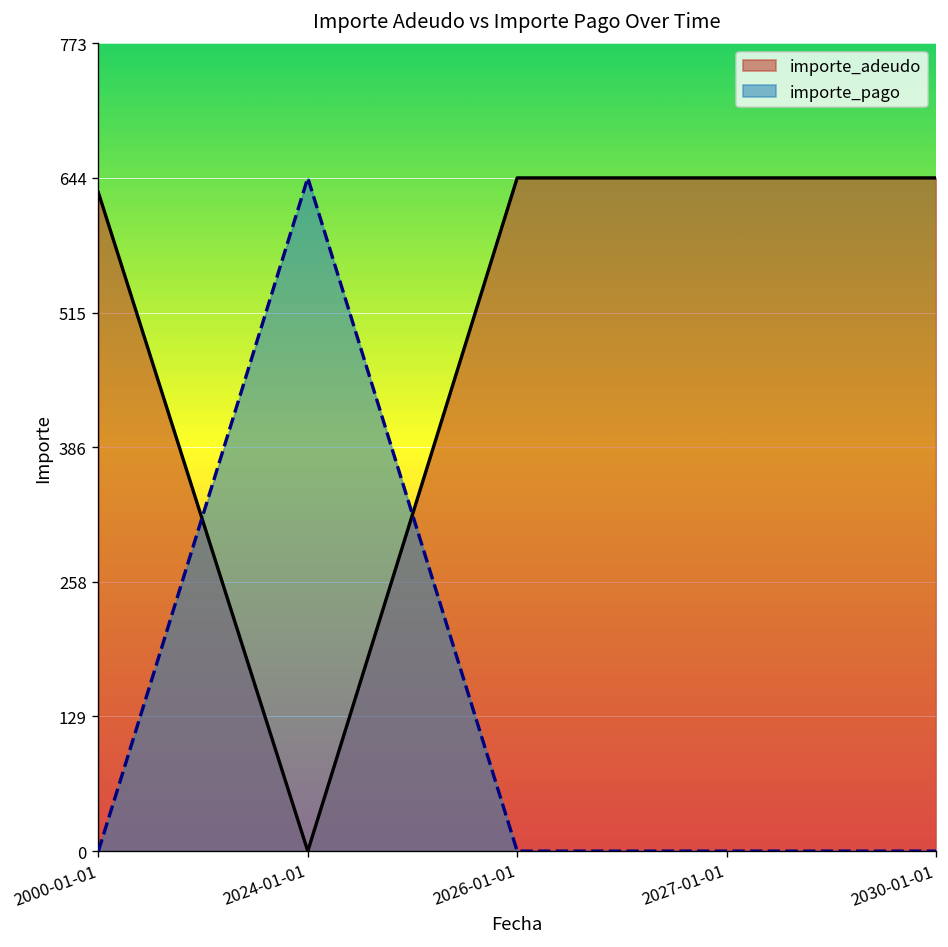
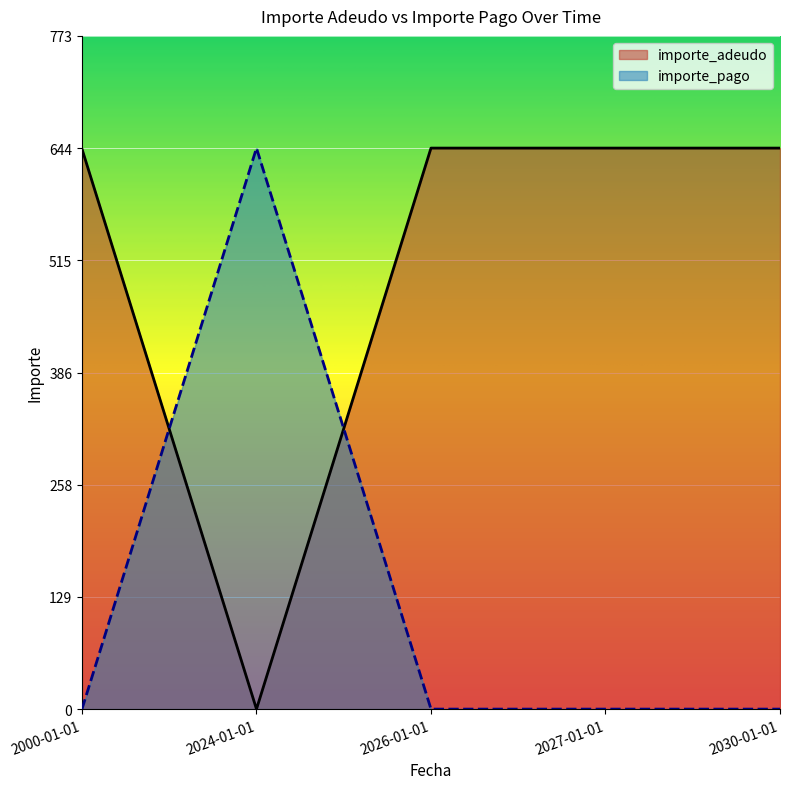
  {
    "importe_adeudo": {
-     "2000-01-01": 630,
+     "2000-01-01": 640,
      "2024-01-01": 0,
      "2026-01-01": 640,
      "2027-01-01": 640,
      "2030-01-01": 640
    },
    "importe_pago": {
      "2000-01-01": 0,
      "2024-01-01": 640,
      "2026-01-01": 0,
      "2027-01-01": 0,
      "2030-01-01": 0
    }
  }
